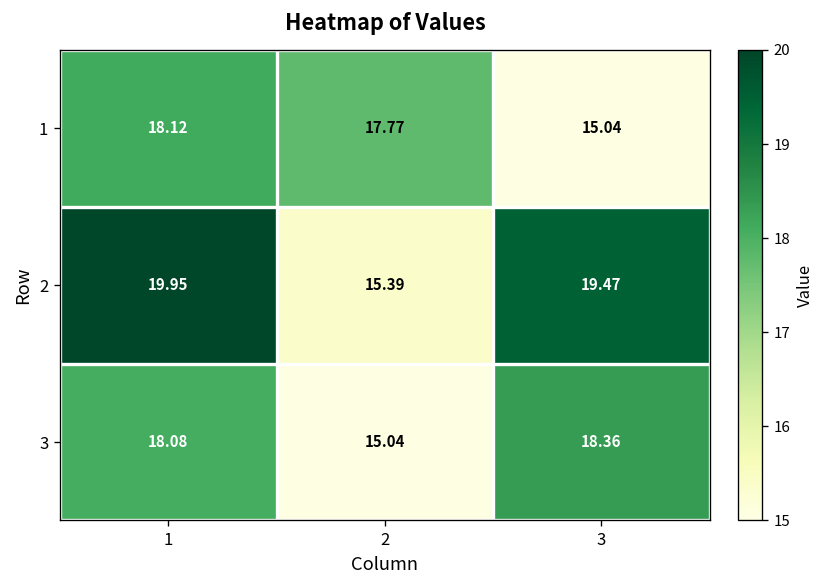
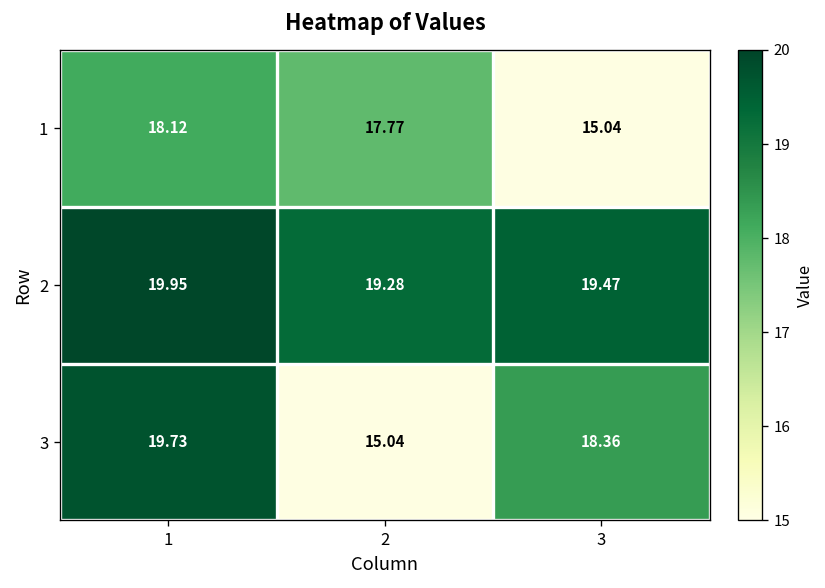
  {
    "1": {
      "1": 18.12,
      "2": 17.77,
      "3": 15.04
    },
    "2": {
      "1": 19.95,
-     "2": 15.39,
+     "2": 19.28,
      "3": 19.47
    },
    "3": {
-     "1": 18.08,
+     "1": 19.73,
      "2": 15.04,
      "3": 18.36
    }
  }
